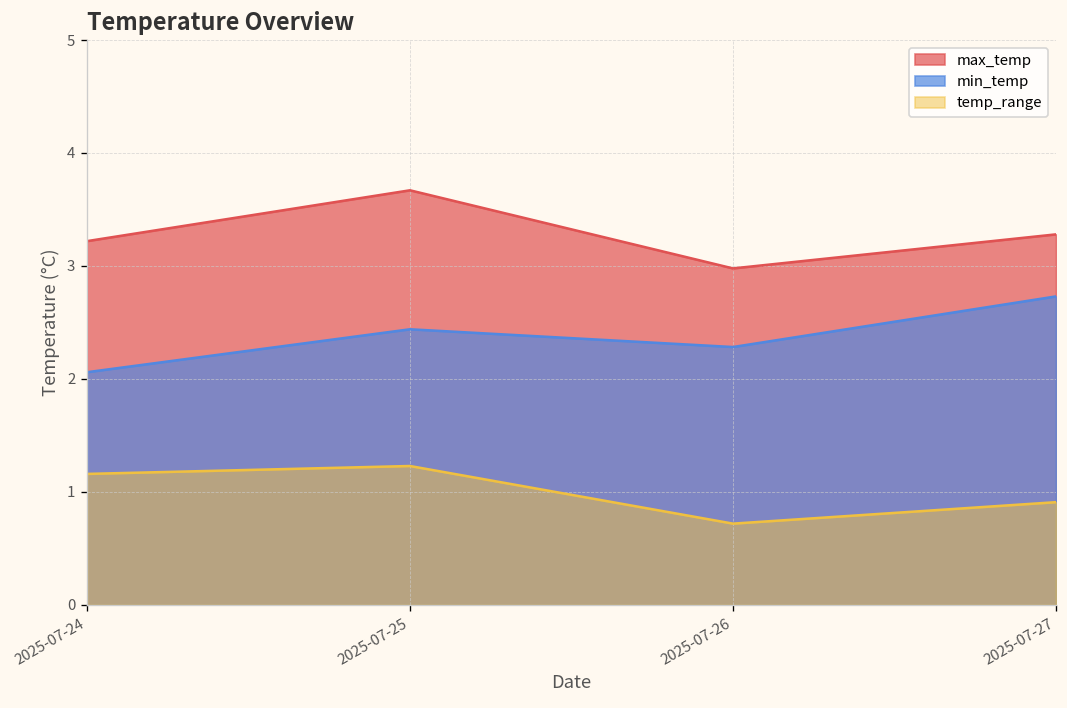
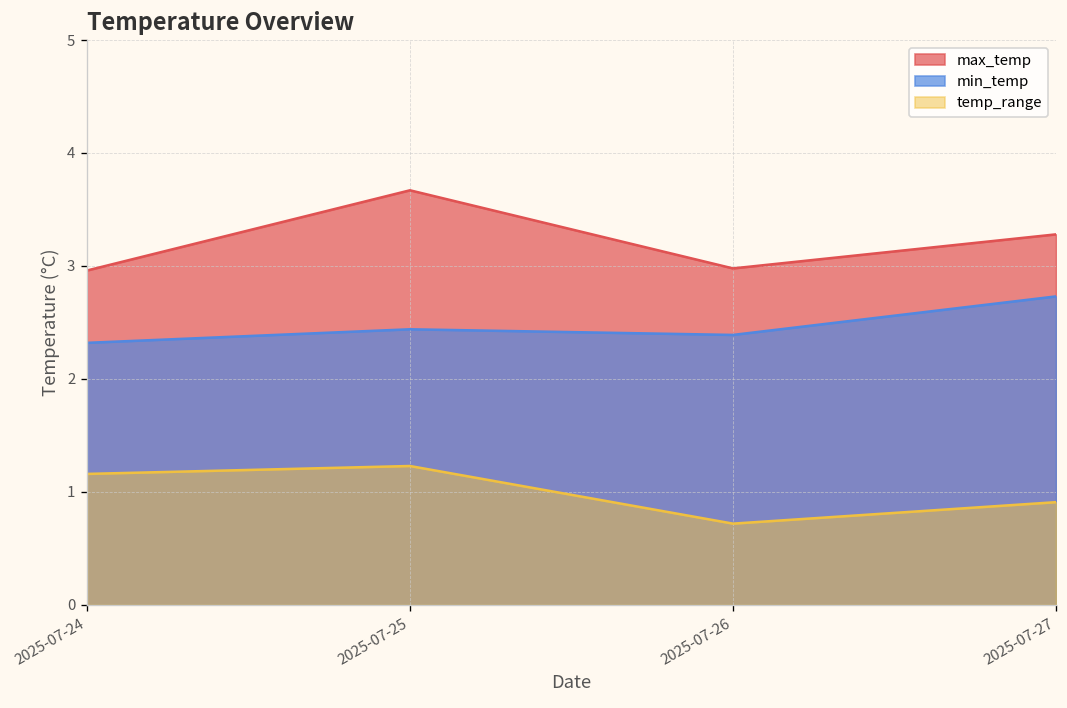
  {
    "max_temp": {
-     "2025-07-24": 3.2,
+     "2025-07-24": 3.0,
      "2025-07-25": 3.7,
      "2025-07-26": 3.0,
      "2025-07-27": 3.3
    },
    "min_temp": {
-     "2025-07-24": 2.1,
+     "2025-07-24": 2.3,
      "2025-07-25": 2.4,
-     "2025-07-26": 2.3,
+     "2025-07-26": 2.4,
      "2025-07-27": 2.7
    },
    "temp_range": {
      "2025-07-24": 1.2,
      "2025-07-25": 1.2,
      "2025-07-26": 0.7,
      "2025-07-27": 0.9
    }
  }
